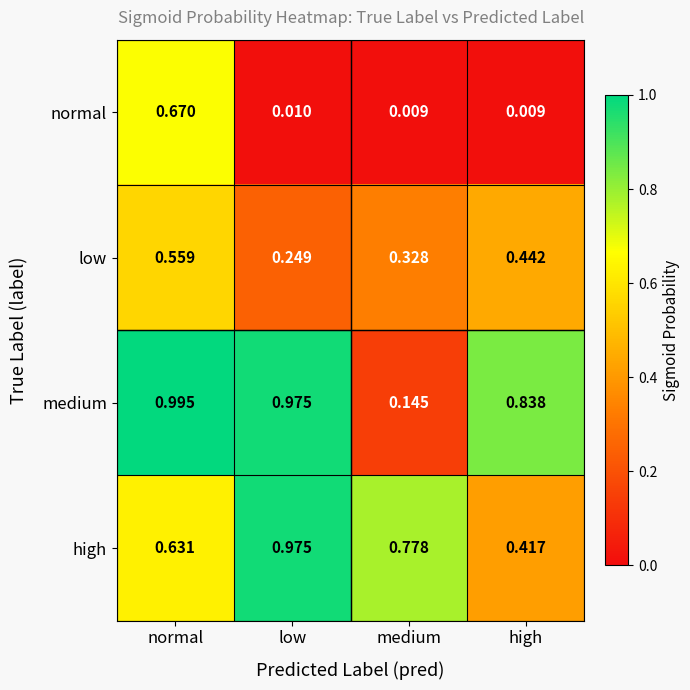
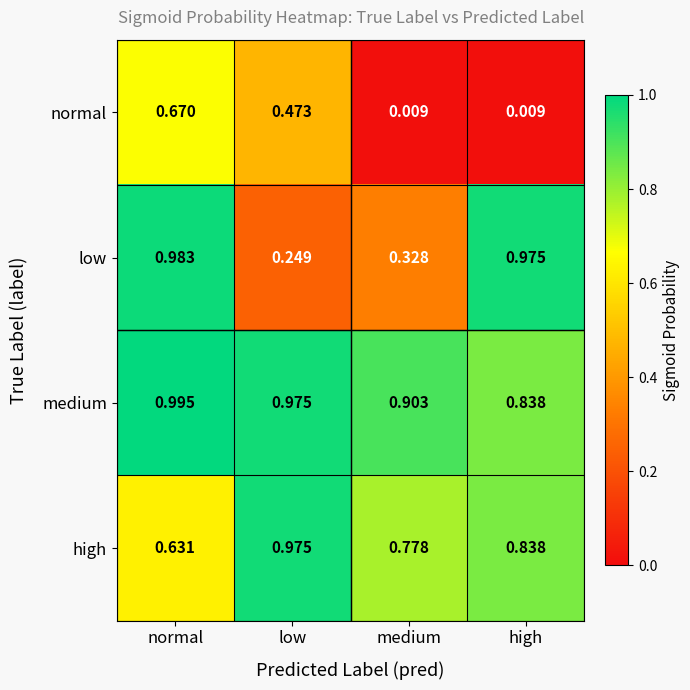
  {
    "normal": {
      "normal": 0.670,
-     "low": 0.010,
+     "low": 0.473,
      "medium": 0.009,
      "high": 0.009
    },
    "low": {
-     "normal": 0.559,
+     "normal": 0.983,
      "low": 0.249,
      "medium": 0.328,
-     "high": 0.442
+     "high": 0.975
    },
    "medium": {
      "normal": 0.995,
      "low": 0.975,
-     "medium": 0.145,
+     "medium": 0.903,
      "high": 0.838
    },
    "high": {
      "normal": 0.631,
      "low": 0.975,
      "medium": 0.778,
-     "high": 0.417
+     "high": 0.838
    }
  }
